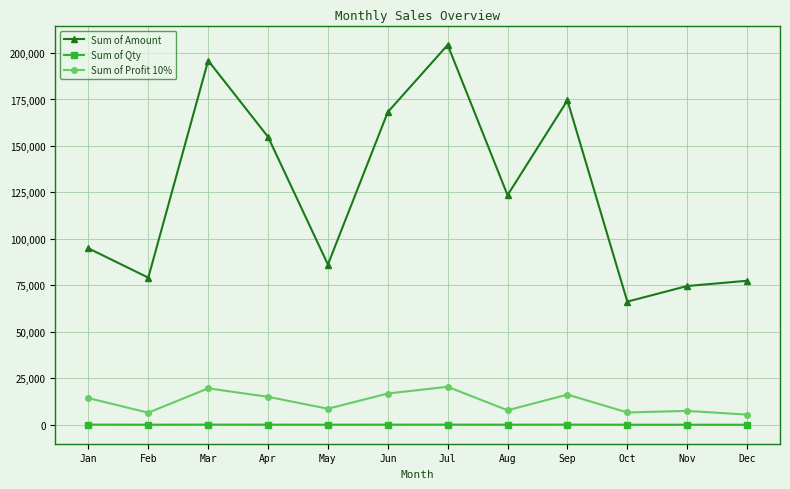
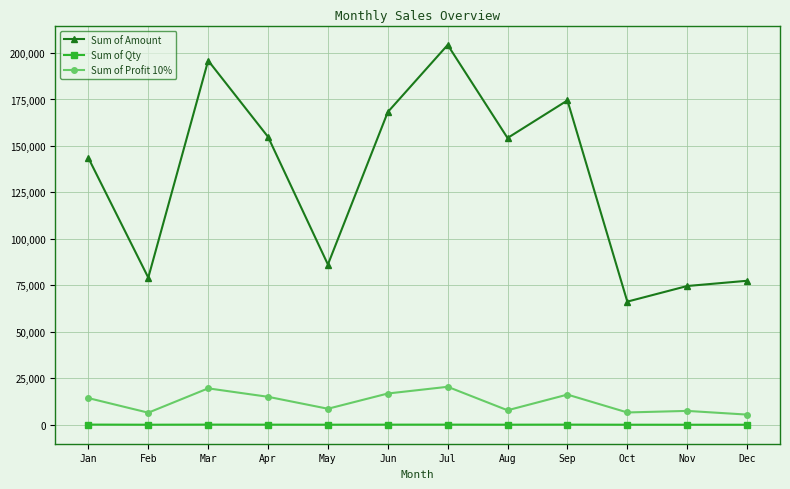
  {
    "Sum of Amount": {
-     "Jan": "95,000",
+     "Jan": "144,000",
      "Feb": "79,000",
      "Mar": "196,000",
      "Apr": "155,000",
      "May": "86,000",
      "Jun": "168,000",
      "Jul": "204,000",
-     "Aug": "124,000",
+     "Aug": "154,000",
      "Sep": "175,000",
      "Oct": "66,000",
      "Nov": "75,000",
      "Dec": "77,000"
    },
    "Sum of Qty": {
      "Jan": "0",
      "Feb": "0",
      "Mar": "0",
      "Apr": "0",
      "May": "0",
      "Jun": "0",
      "Jul": "0",
      "Aug": "0",
      "Sep": "0",
      "Oct": "0",
      "Nov": "0",
      "Dec": "0"
    },
    "Sum of Profit 10%": {
      "Jan": "14,000",
      "Feb": "7,000",
      "Mar": "20,000",
      "Apr": "15,000",
      "May": "9,000",
      "Jun": "17,000",
      "Jul": "20,000",
      "Aug": "8,000",
      "Sep": "16,000",
      "Oct": "7,000",
      "Nov": "7,000",
      "Dec": "5,000"
    }
  }
